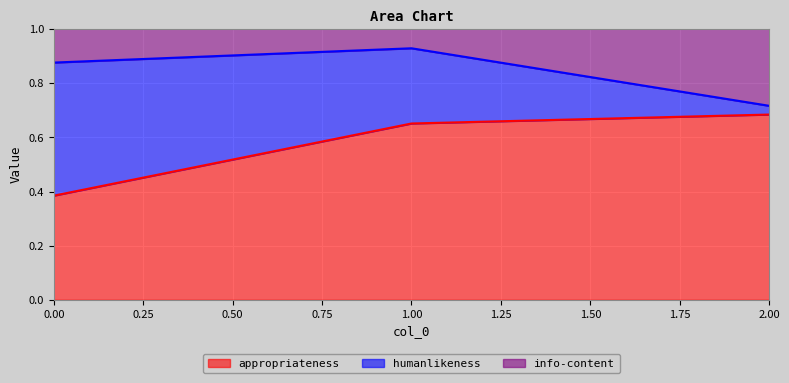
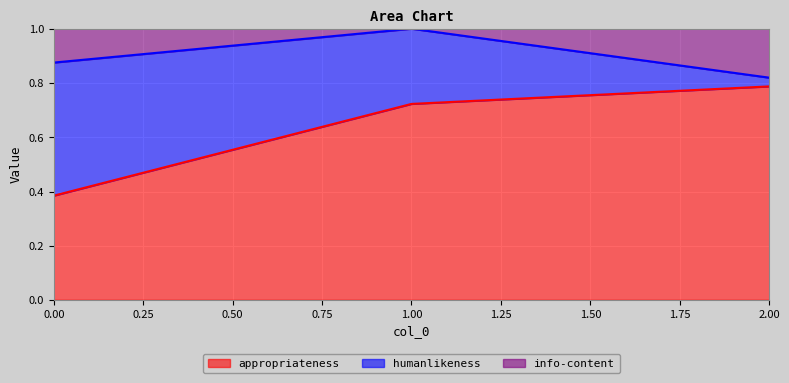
  {
    "appropriateness": {
      "0.00": 0.38,
-     "1.00": 0.65,
-     "2.00": 0.68
+     "1.00": 0.72,
+     "2.00": 0.79
    },
    "humanlikeness": {
      "0.00": 0.49,
      "1.00": 0.28,
      "2.00": 0.03
    }
  }
